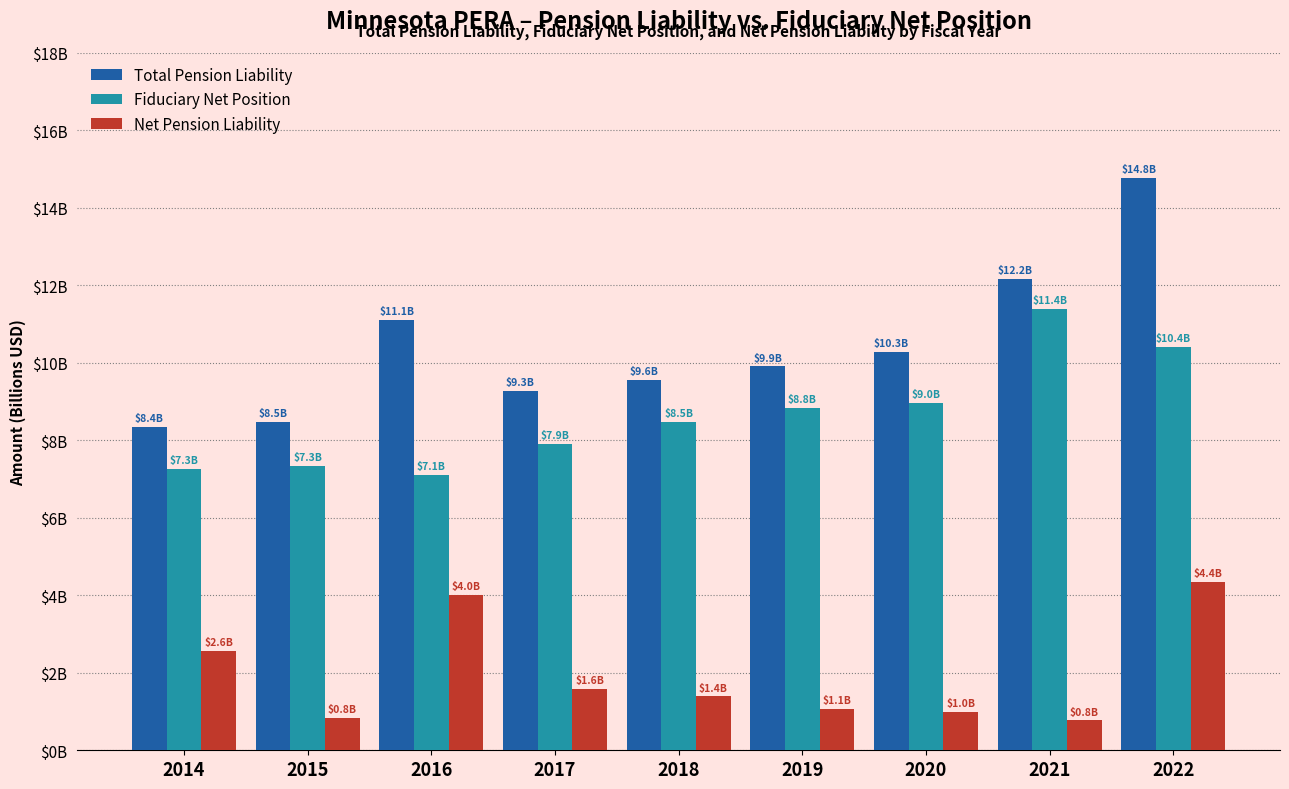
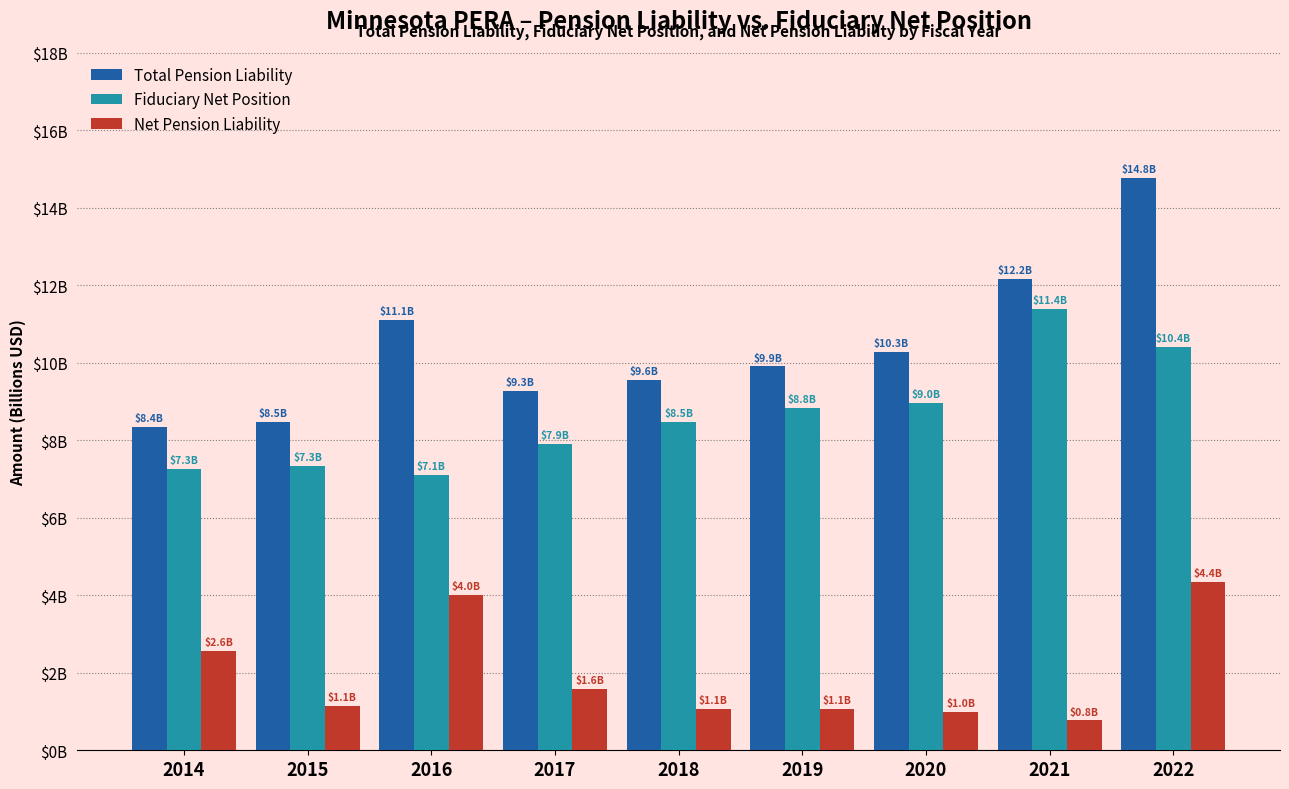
  {
    "Net Pension Liability": {
      "2014": "$2.6B",
-     "2015": "$0.8B",
+     "2015": "$1.1B",
      "2016": "$4.0B",
      "2017": "$1.6B",
-     "2018": "$1.4B",
+     "2018": "$1.1B",
      "2019": "$1.1B",
      "2020": "$1.0B",
      "2021": "$0.8B",
      "2022": "$4.4B"
    }
  }
